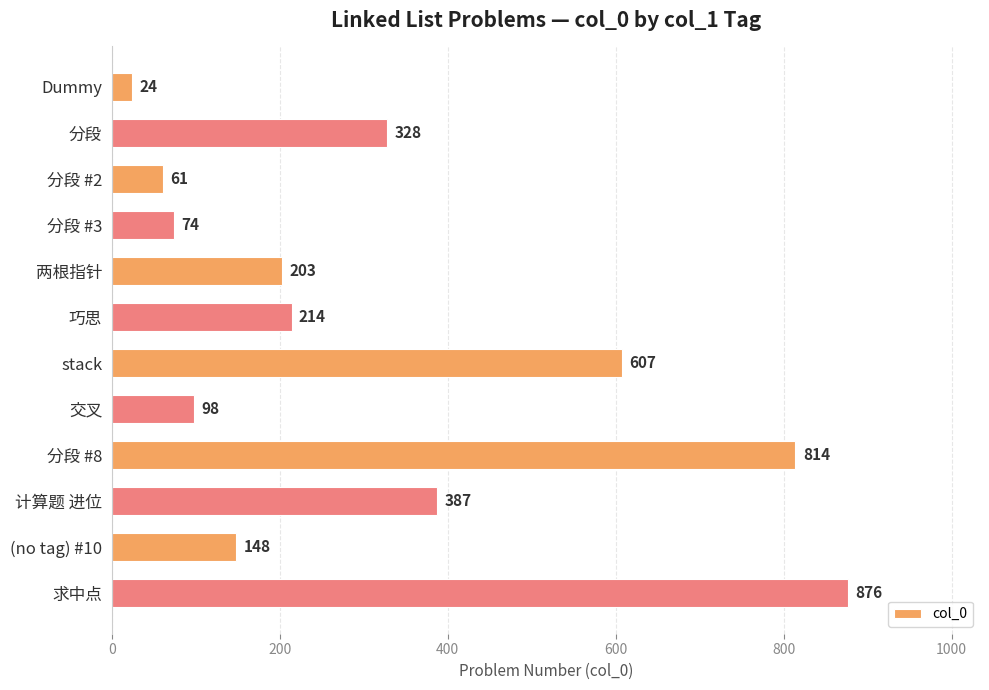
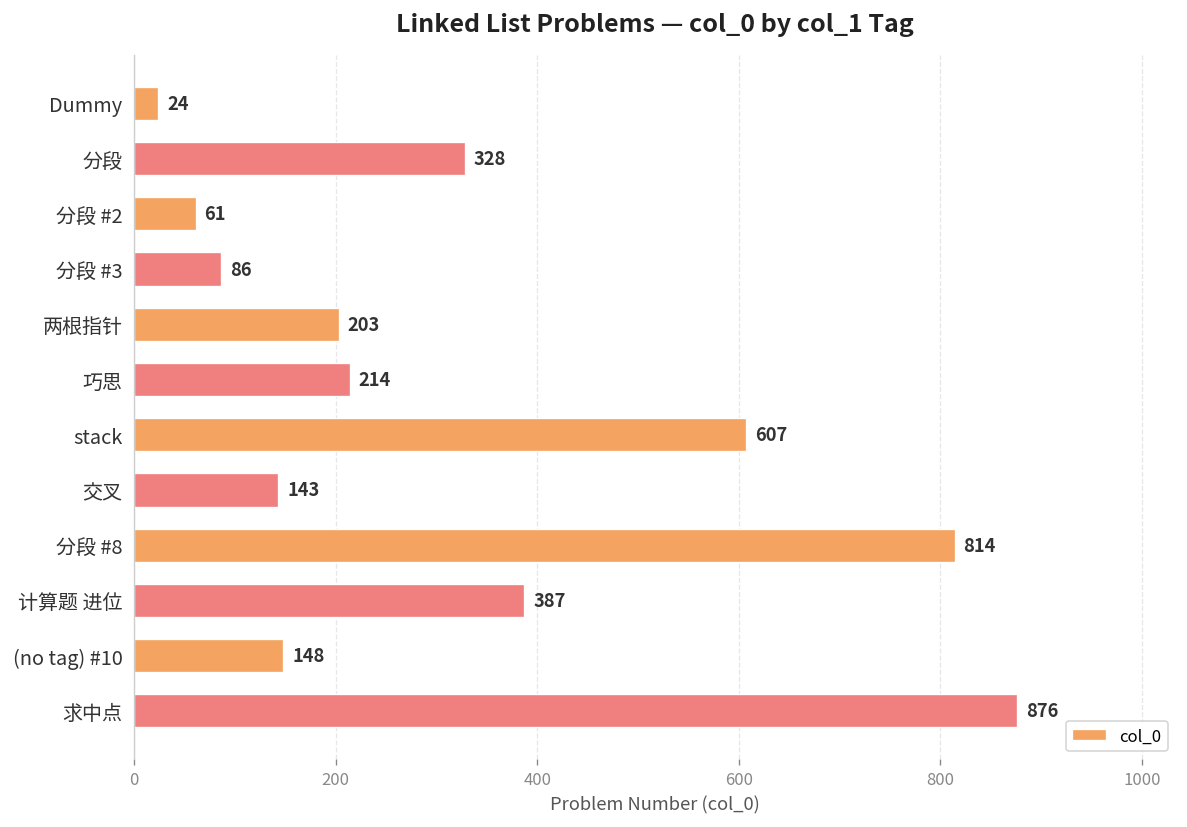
  {
    "Dummy": 24,
    "分段": 328,
    "分段 #2": 61,
-   "分段 #3": 74,
+   "分段 #3": 86,
    "两根指针": 203,
    "巧思": 214,
    "stack": 607,
-   "交叉": 98,
+   "交叉": 143,
    "分段 #8": 814,
    "计算题 进位": 387,
    "(no tag) #10": 148,
    "求中点": 876
  }
